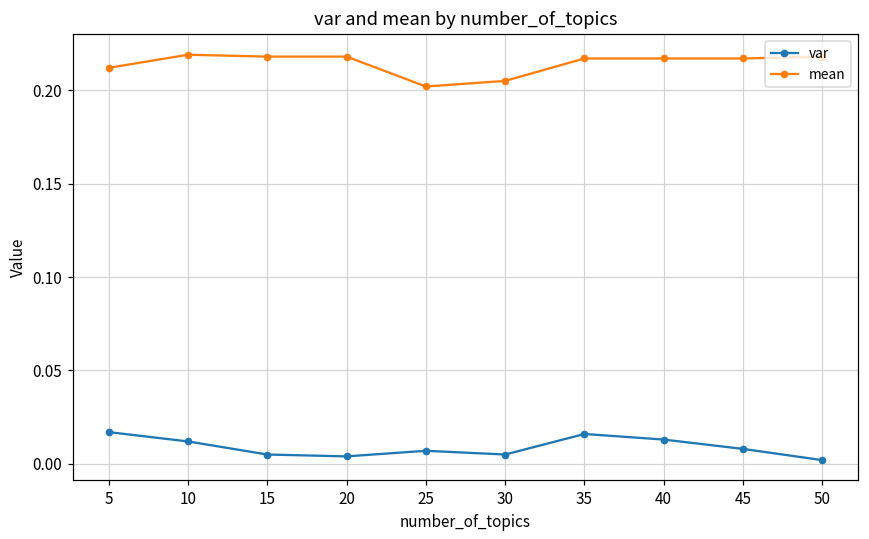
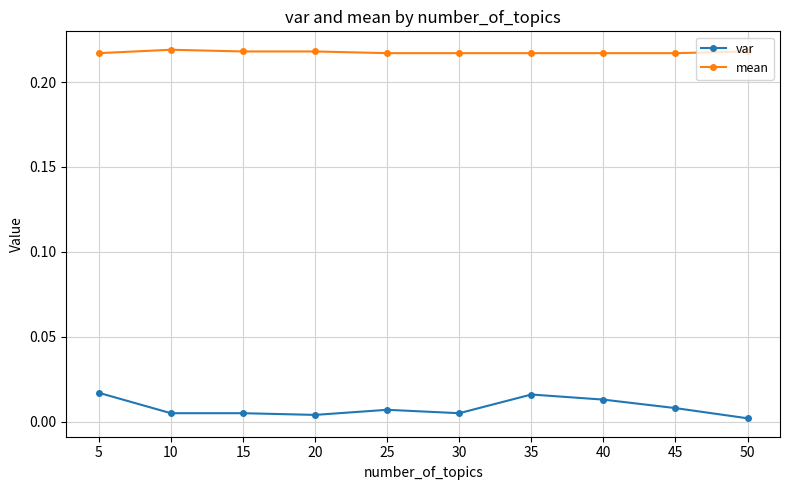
  {
    "var": {
      "5": 0.017,
-     "10": 0.012,
+     "10": 0.005,
      "15": 0.005,
      "20": 0.004,
      "25": 0.007,
      "30": 0.005,
      "35": 0.016,
      "40": 0.013,
      "45": 0.008,
      "50": 0.002
    },
    "mean": {
-     "5": 0.212,
+     "5": 0.217,
      "10": 0.219,
      "15": 0.218,
      "20": 0.218,
-     "25": 0.202,
-     "30": 0.205,
+     "25": 0.217,
+     "30": 0.217,
      "35": 0.217,
      "40": 0.217,
      "45": 0.217
    }
  }
